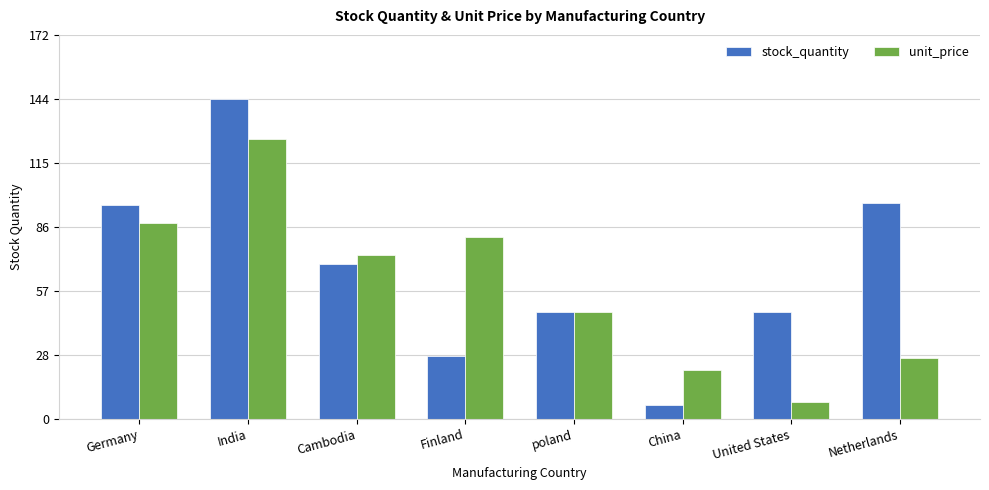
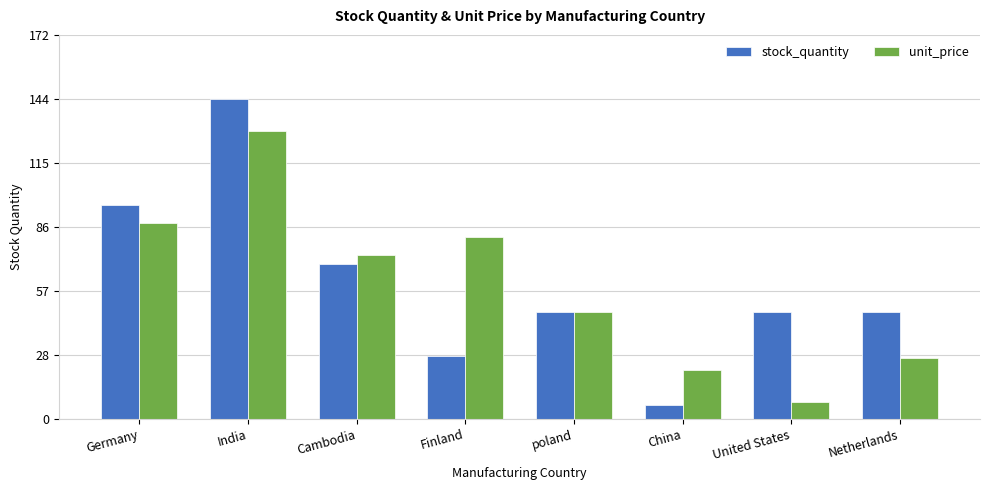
  {
    "stock_quantity": {
      "Germany": 96,
      "India": 144,
      "Cambodia": 70,
      "Finland": 28,
      "poland": 48,
      "China": 6,
      "United States": 48,
-     "Netherlands": 97
+     "Netherlands": 48
    },
    "unit_price": {
      "Germany": 88,
-     "India": 126,
+     "India": 129,
      "Cambodia": 74,
      "Finland": 82,
      "poland": 48,
      "China": 22,
      "United States": 8,
      "Netherlands": 27
    }
  }
